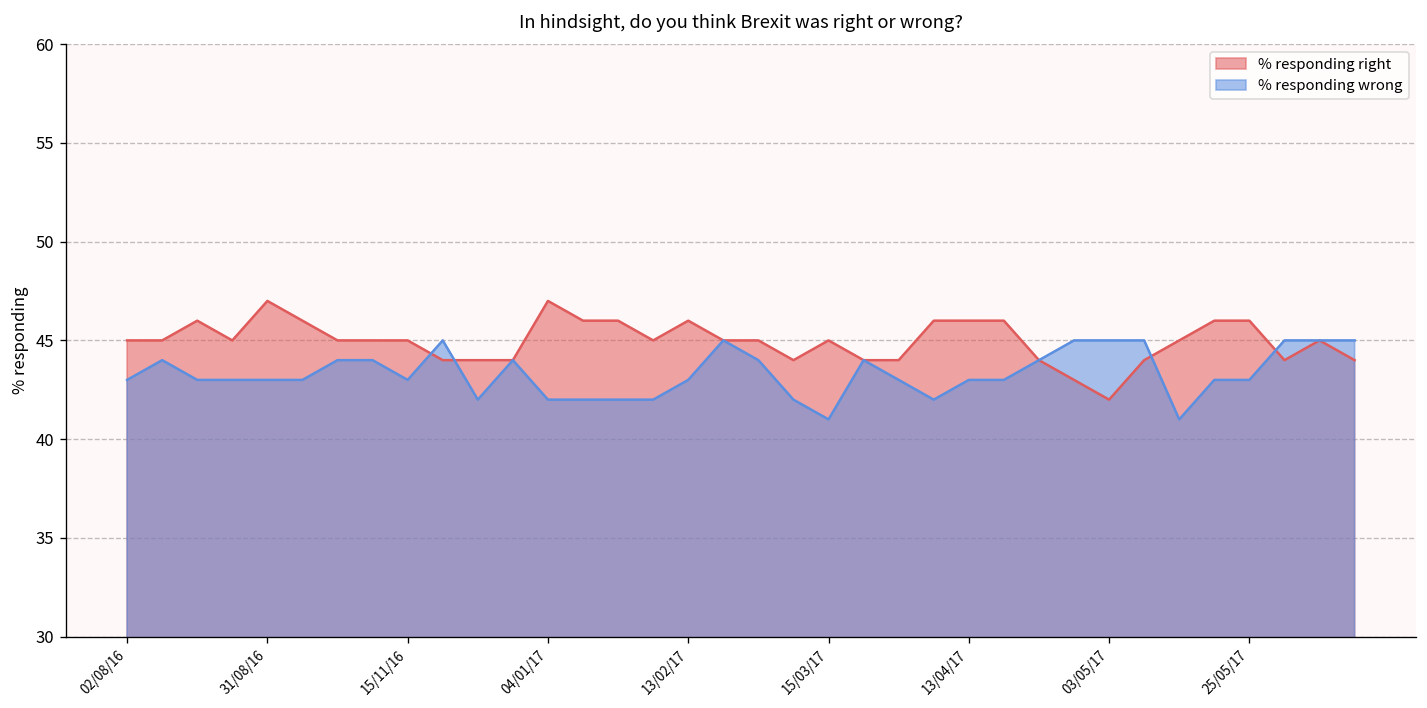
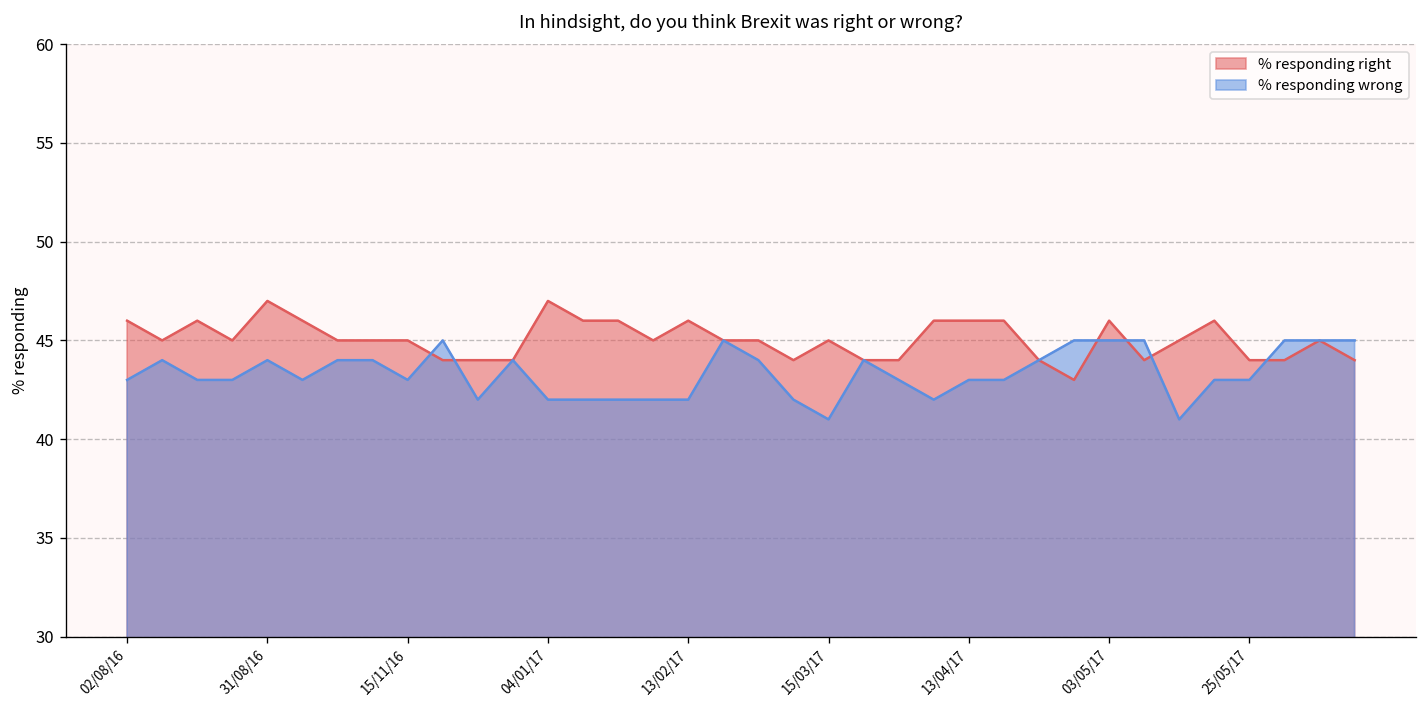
  {
    "% responding right": {
-     "02/08/16": 45,
+     "02/08/16": 46,
      "31/08/16": 47,
      "15/11/16": 45,
      "04/01/17": 47,
      "13/02/17": 46,
      "15/03/17": 45,
      "13/04/17": 46,
-     "03/05/17": 42,
-     "25/05/17": 46
+     "03/05/17": 46,
+     "25/05/17": 44
    },
    "% responding wrong": {
      "02/08/16": 43,
-     "31/08/16": 43,
+     "31/08/16": 44,
      "15/11/16": 43,
      "04/01/17": 42,
-     "13/02/17": 43,
+     "13/02/17": 42,
      "15/03/17": 41,
      "13/04/17": 43,
      "03/05/17": 45,
      "25/05/17": 43
    }
  }
